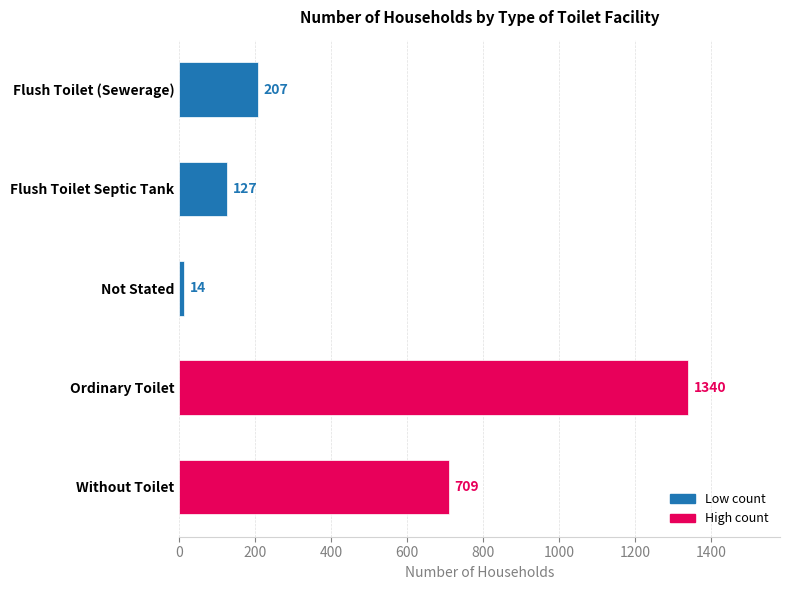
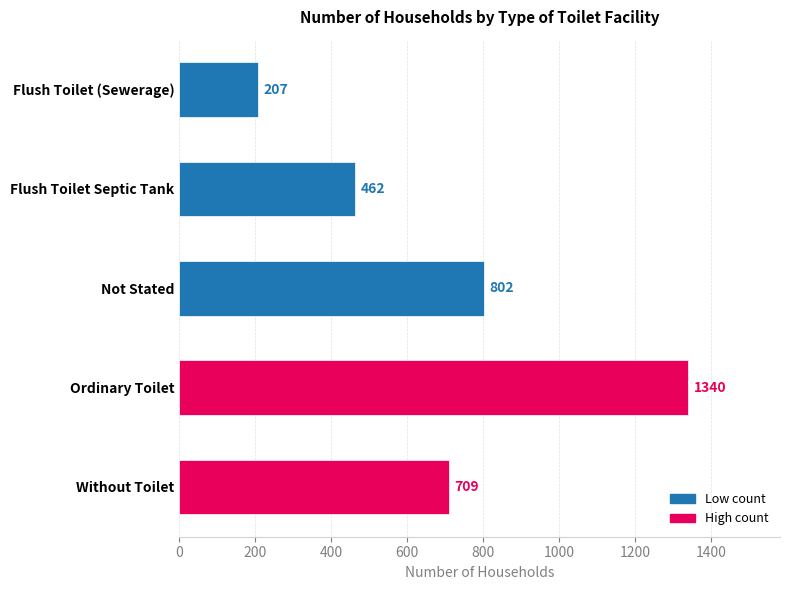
  {
    "Flush Toilet (Sewerage)": 207,
-   "Flush Toilet Septic Tank": 127,
-   "Not Stated": 14,
+   "Flush Toilet Septic Tank": 462,
+   "Not Stated": 802,
    "Ordinary Toilet": 1340,
    "Without Toilet": 709
  }
